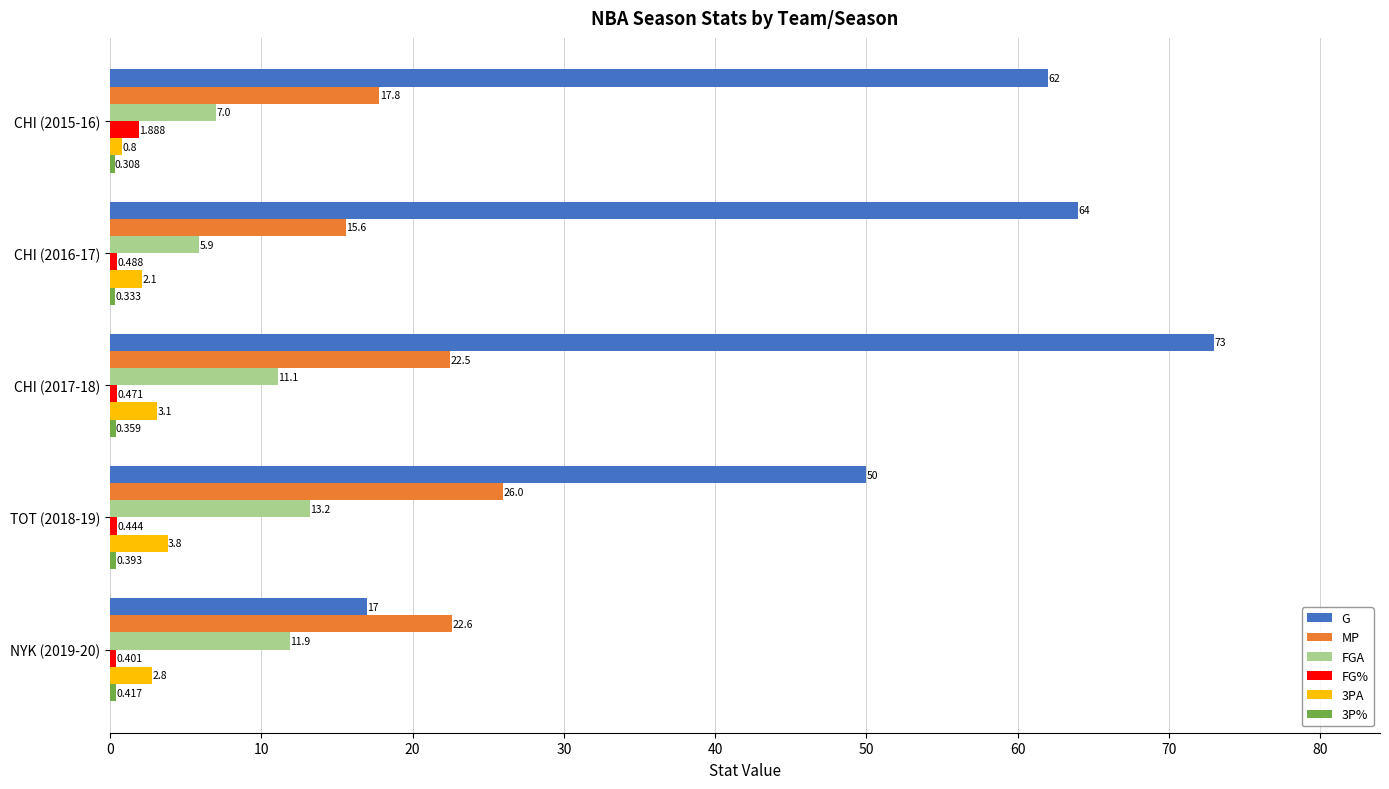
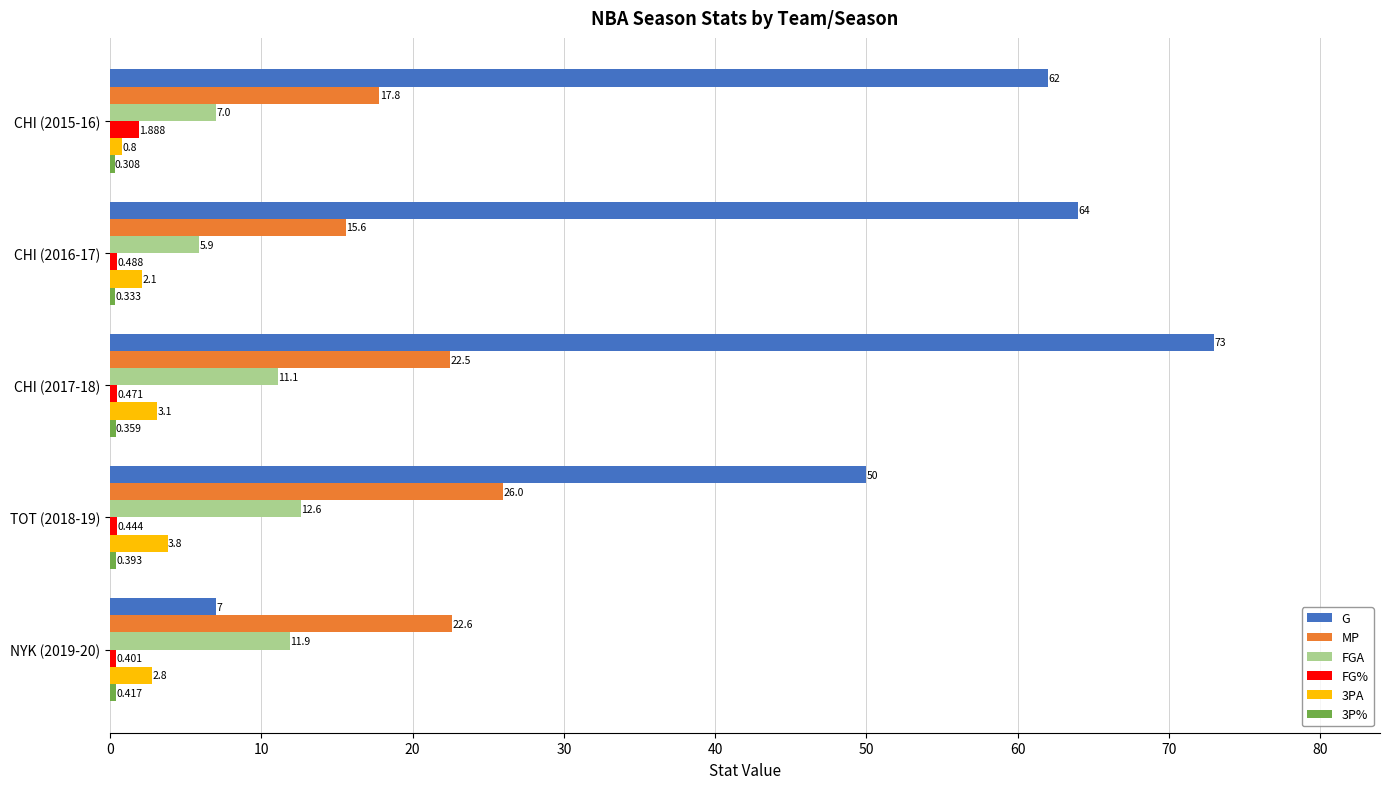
  {
    "G": {
      "CHI (2015-16)": 62,
      "CHI (2016-17)": 64,
      "CHI (2017-18)": 73,
      "TOT (2018-19)": 50,
-     "NYK (2019-20)": 17
+     "NYK (2019-20)": 7
    },
    "MP": {
      "CHI (2015-16)": 17.8,
      "CHI (2016-17)": 15.6,
      "CHI (2017-18)": 22.5,
      "TOT (2018-19)": 26.0,
      "NYK (2019-20)": 22.6
    },
    "FGA": {
      "CHI (2015-16)": 7.0,
      "CHI (2016-17)": 5.9,
      "CHI (2017-18)": 11.1,
-     "TOT (2018-19)": 13.2,
+     "TOT (2018-19)": 12.6,
      "NYK (2019-20)": 11.9
    },
    "FG%": {
      "CHI (2015-16)": 1.888,
      "CHI (2016-17)": 0.488,
      "CHI (2017-18)": 0.471,
      "TOT (2018-19)": 0.444,
      "NYK (2019-20)": 0.401
    },
    "3PA": {
      "CHI (2015-16)": 0.8,
      "CHI (2016-17)": 2.1,
      "CHI (2017-18)": 3.1,
      "TOT (2018-19)": 3.8,
      "NYK (2019-20)": 2.8
    },
    "3P%": {
      "CHI (2015-16)": 0.308,
      "CHI (2016-17)": 0.333,
      "CHI (2017-18)": 0.359,
      "TOT (2018-19)": 0.393,
      "NYK (2019-20)": 0.417
    }
  }
